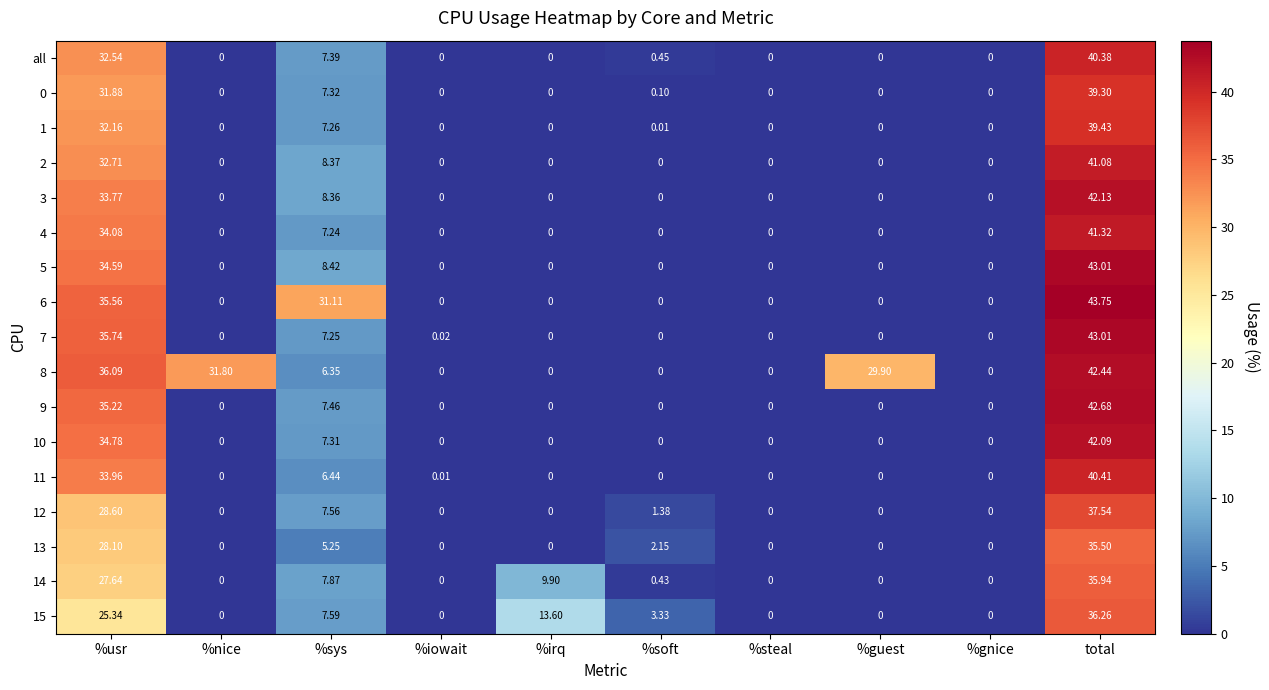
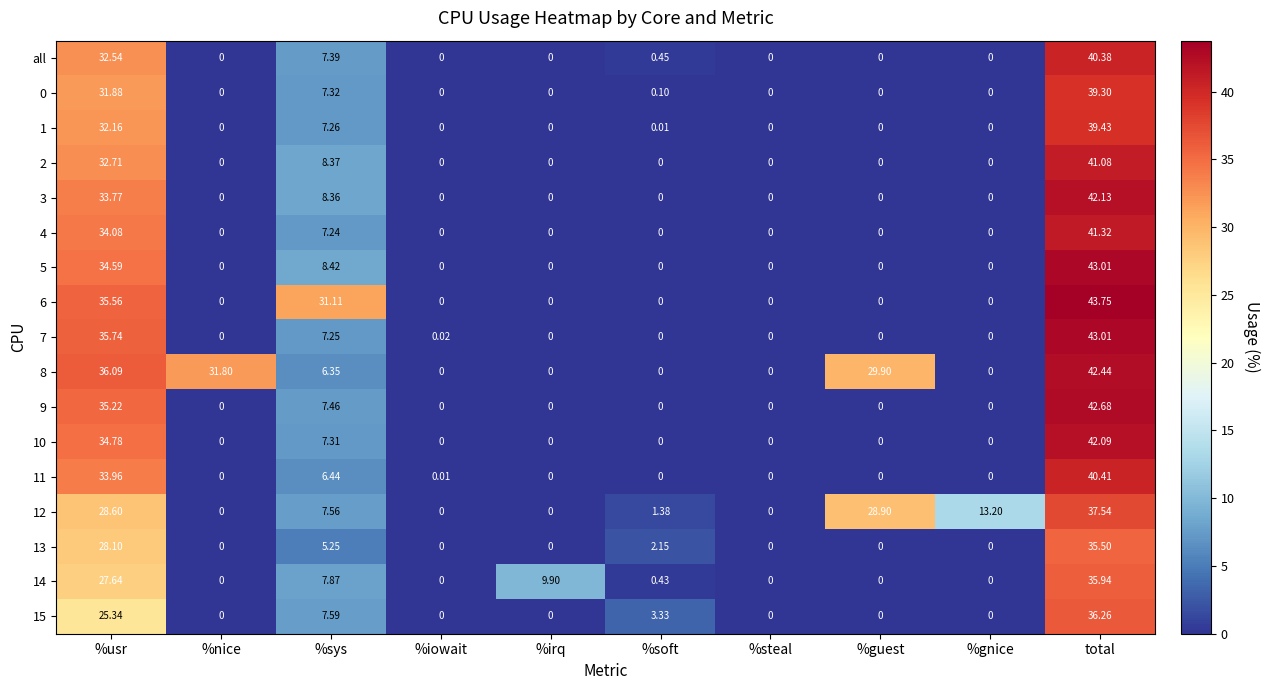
  {
    "all": {
      "%usr": 32.54,
      "%nice": 0,
      "%sys": 7.39,
      "%iowait": 0,
      "%irq": 0,
      "%soft": 0.45,
      "%steal": 0,
      "%guest": 0,
      "%gnice": 0,
      "total": 40.38
    },
    "0": {
      "%usr": 31.88,
      "%nice": 0,
      "%sys": 7.32,
      "%iowait": 0,
      "%irq": 0,
      "%soft": 0.10,
      "%steal": 0,
      "%guest": 0,
      "%gnice": 0,
      "total": 39.30
    },
    "1": {
      "%usr": 32.16,
      "%nice": 0,
      "%sys": 7.26,
      "%iowait": 0,
      "%irq": 0,
      "%soft": 0.01,
      "%steal": 0,
      "%guest": 0,
      "%gnice": 0,
      "total": 39.43
    },
    "2": {
      "%usr": 32.71,
      "%nice": 0,
      "%sys": 8.37,
      "%iowait": 0,
      "%irq": 0,
      "%soft": 0,
      "%steal": 0,
      "%guest": 0,
      "%gnice": 0,
      "total": 41.08
    },
    "3": {
      "%usr": 33.77,
      "%nice": 0,
      "%sys": 8.36,
      "%iowait": 0,
      "%irq": 0,
      "%soft": 0,
      "%steal": 0,
      "%guest": 0,
      "%gnice": 0,
      "total": 42.13
    },
    "4": {
      "%usr": 34.08,
      "%nice": 0,
      "%sys": 7.24,
      "%iowait": 0,
      "%irq": 0,
      "%soft": 0,
      "%steal": 0,
      "%guest": 0,
      "%gnice": 0,
      "total": 41.32
    },
    "5": {
      "%usr": 34.59,
      "%nice": 0,
      "%sys": 8.42,
      "%iowait": 0,
      "%irq": 0,
      "%soft": 0,
      "%steal": 0,
      "%guest": 0,
      "%gnice": 0,
      "total": 43.01
    },
    "6": {
      "%usr": 35.56,
      "%nice": 0,
      "%sys": 31.11,
      "%iowait": 0,
      "%irq": 0,
      "%soft": 0,
      "%steal": 0,
      "%guest": 0,
      "%gnice": 0,
      "total": 43.75
    },
    "7": {
      "%usr": 35.74,
      "%nice": 0,
      "%sys": 7.25,
      "%iowait": 0.02,
      "%irq": 0,
      "%soft": 0,
      "%steal": 0,
      "%guest": 0,
      "%gnice": 0,
      "total": 43.01
    },
    "8": {
      "%usr": 36.09,
      "%nice": 31.80,
      "%sys": 6.35,
      "%iowait": 0,
      "%irq": 0,
      "%soft": 0,
      "%steal": 0,
      "%guest": 29.90,
      "%gnice": 0,
      "total": 42.44
    },
    "9": {
      "%usr": 35.22,
      "%nice": 0,
      "%sys": 7.46,
      "%iowait": 0,
      "%irq": 0,
      "%soft": 0,
      "%steal": 0,
      "%guest": 0,
      "%gnice": 0,
      "total": 42.68
    },
    "10": {
      "%usr": 34.78,
      "%nice": 0,
      "%sys": 7.31,
      "%iowait": 0,
      "%irq": 0,
      "%soft": 0,
      "%steal": 0,
      "%guest": 0,
      "%gnice": 0,
      "total": 42.09
    },
    "11": {
      "%usr": 33.96,
      "%nice": 0,
      "%sys": 6.44,
      "%iowait": 0.01,
      "%irq": 0,
      "%soft": 0,
      "%steal": 0,
      "%guest": 0,
      "%gnice": 0,
      "total": 40.41
    },
    "12": {
      "%usr": 28.60,
      "%nice": 0,
      "%sys": 7.56,
      "%iowait": 0,
      "%irq": 0,
      "%soft": 1.38,
      "%steal": 0,
-     "%guest": 0,
-     "%gnice": 0,
+     "%guest": 28.90,
+     "%gnice": 13.20,
      "total": 37.54
    },
    "13": {
      "%usr": 28.10,
      "%nice": 0,
      "%sys": 5.25,
      "%iowait": 0,
      "%irq": 0,
      "%soft": 2.15,
      "%steal": 0,
      "%guest": 0,
      "%gnice": 0,
      "total": 35.50
    },
    "14": {
      "%usr": 27.64,
      "%nice": 0,
      "%sys": 7.87,
      "%iowait": 0,
      "%irq": 9.90,
      "%soft": 0.43,
      "%steal": 0,
      "%guest": 0,
      "%gnice": 0,
      "total": 35.94
    },
    "15": {
      "%usr": 25.34,
      "%nice": 0,
      "%sys": 7.59,
      "%iowait": 0,
-     "%irq": 13.60,
+     "%irq": 0,
      "%soft": 3.33,
      "%steal": 0,
      "%guest": 0,
      "%gnice": 0,
      "total": 36.26
    }
  }
